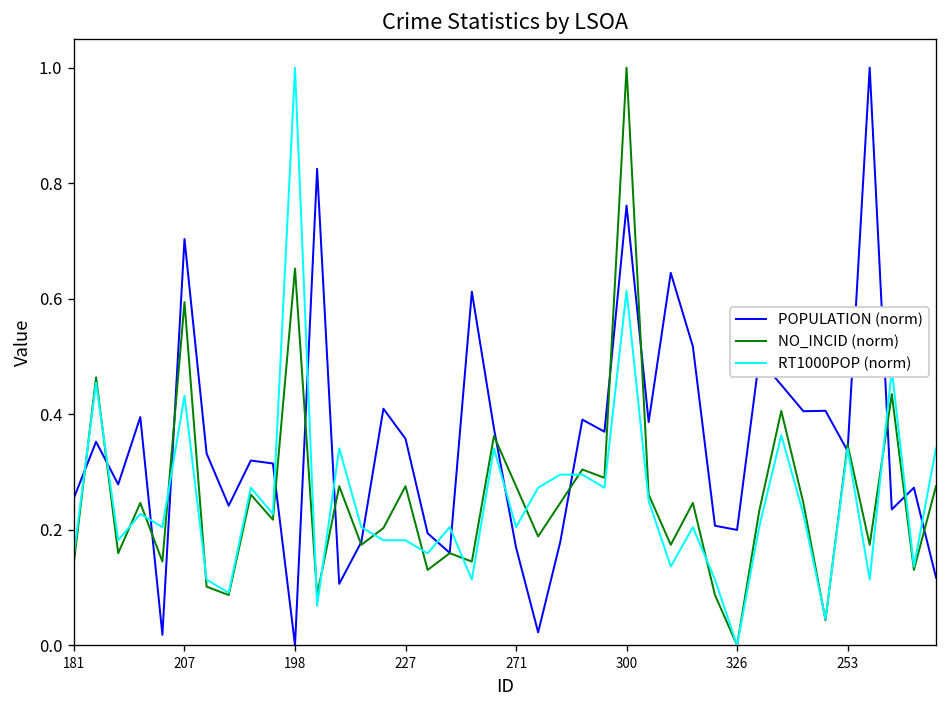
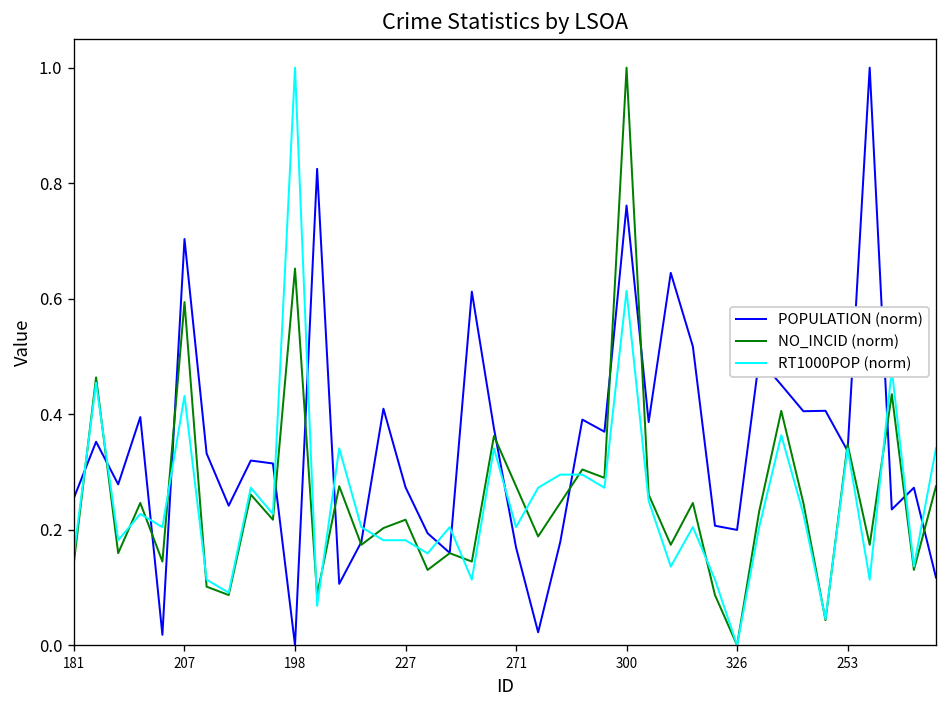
  {
    "POPULATION (norm)": {
      "181": 0.26,
      "207": 0.70,
      "198": 0.00,
-     "227": 0.36,
+     "227": 0.27,
      "271": 0.17,
      "300": 0.76,
      "326": 0.20
    },
    "NO_INCID (norm)": {
      "181": 0.14,
      "207": 0.59,
      "198": 0.65,
-     "227": 0.28,
+     "227": 0.22,
      "271": 0.28,
      "300": 1.00,
      "253": 0.35
    },
    "RT1000POP (norm)": {
      "181": 0.16,
      "207": 0.43,
      "198": 1.00,
      "227": 0.18,
      "271": 0.20,
      "300": 0.61
    }
  }
